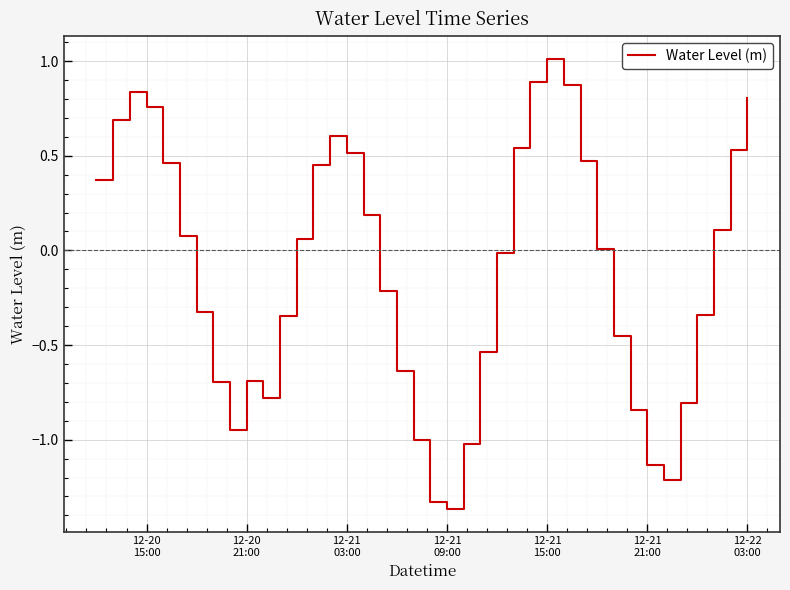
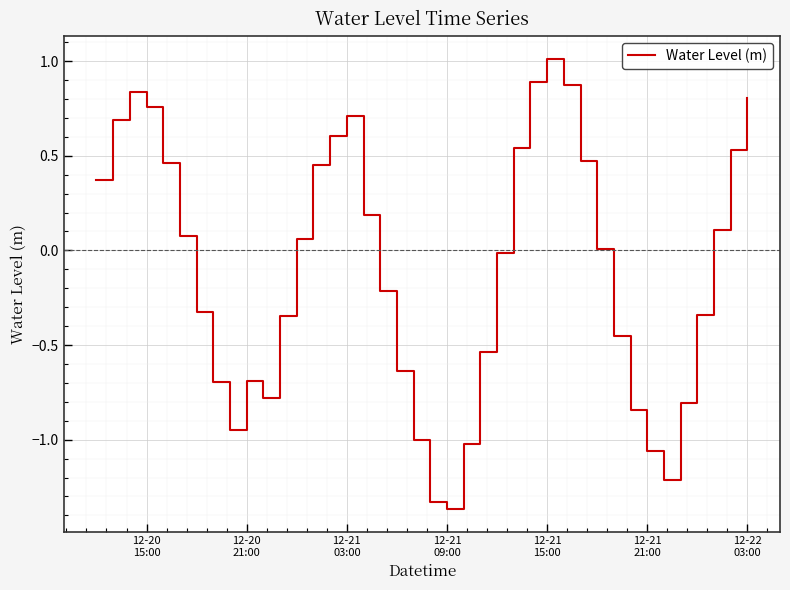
  {
    "12-20 15:00": 0.76,
    "12-20 21:00": -0.69,
-   "12-21 03:00": 0.51,
+   "12-21 03:00": 0.71,
    "12-21 09:00": -1.37,
    "12-21 15:00": 1.01,
-   "12-21 21:00": -1.13,
+   "12-21 21:00": -1.06,
    "12-22 03:00": 0.80
  }
